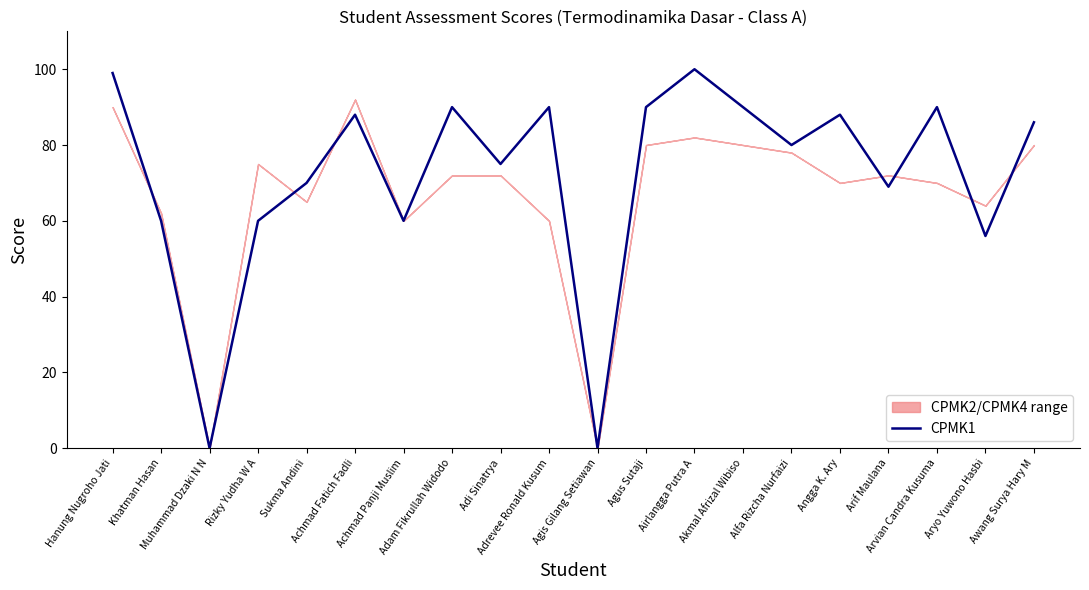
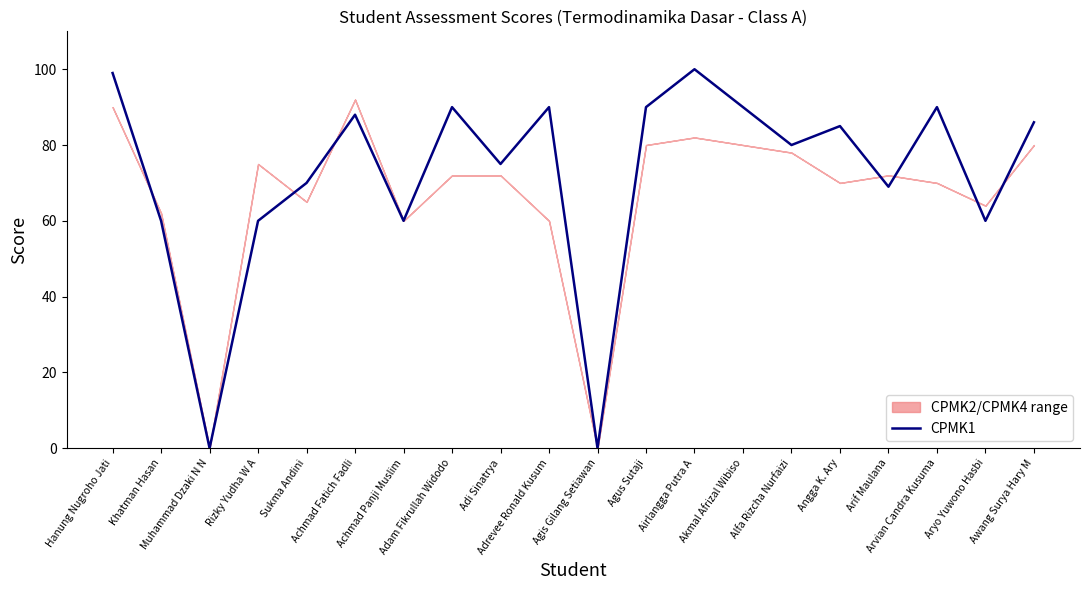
  {
    "CPMK1": {
      "Hanung Nugroho Jati": 99,
      "Khatman Hasan": 60,
      "Rizky Yudha W A": 60,
      "Sukma Andini": 70,
      "Achmad Fatich Fadli": 88,
      "Adam Fikrullah Widodo": 90,
      "Adi Sinatrya": 75,
      "Adrevee Ronald Kusum": 90,
      "Agus Sutaji": 90,
      "Airlangga Putra A": 100,
      "Akmal Afrizal Wibiso": 90,
      "Alfa Rizcha Nurfaizi": 80,
-     "Angga K. Ary": 88,
+     "Angga K. Ary": 85,
      "Arif Maulana": 69,
      "Arvian Candra Kusuma": 90,
-     "Aryo Yuwono Hasbi": 56,
+     "Aryo Yuwono Hasbi": 60,
      "Awang Surya Hary M": 86
    }
  }
